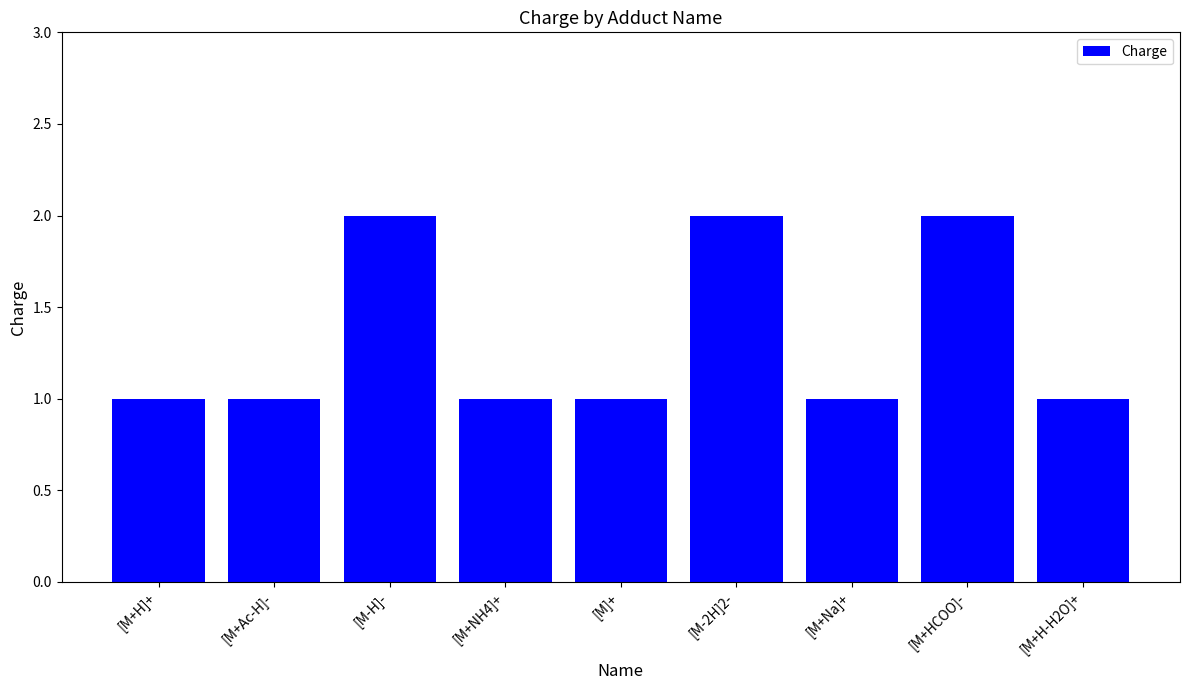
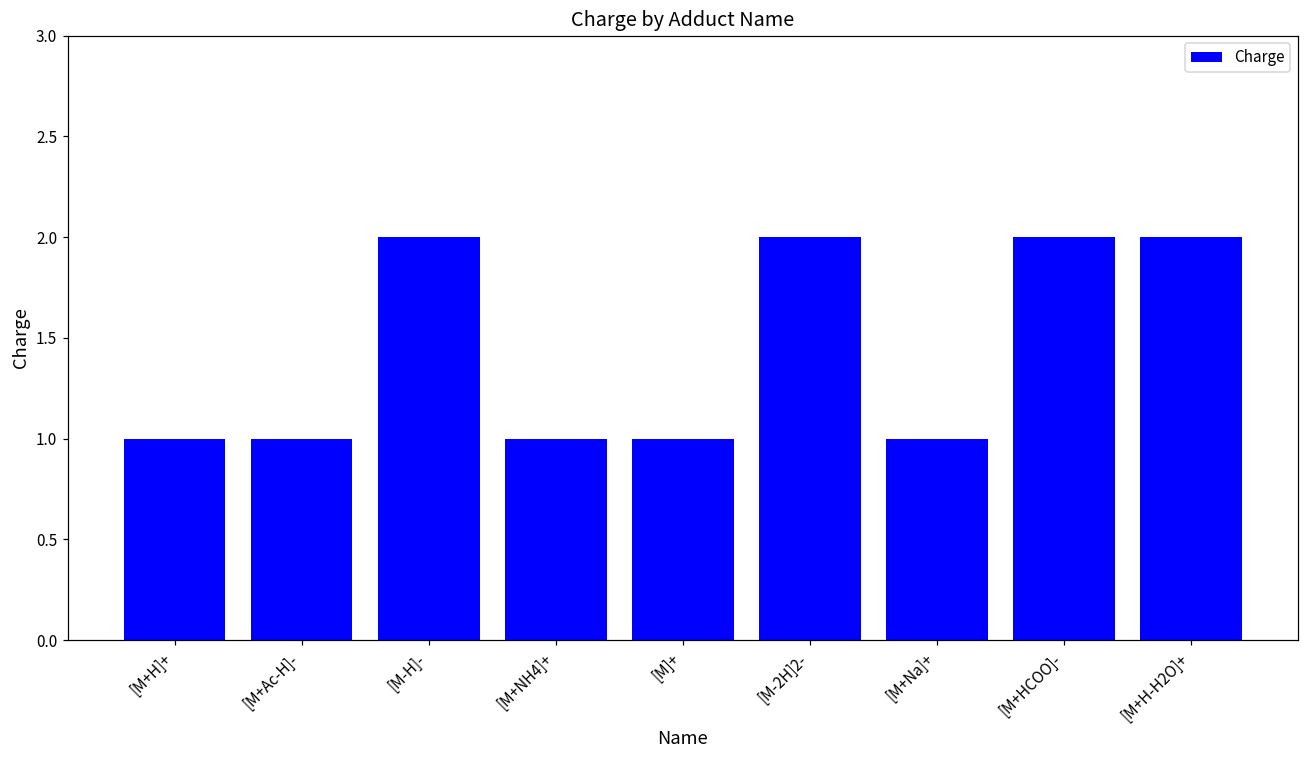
  {
    "[M+H]+": 1,
    "[M+Ac-H]-": 1,
    "[M-H]-": 2,
    "[M+NH4]+": 1,
    "[M]+": 1,
    "[M-2H]2-": 2,
    "[M+Na]+": 1,
    "[M+HCOO]-": 2,
-   "[M+H-H2O]+": 1
+   "[M+H-H2O]+": 2
  }
